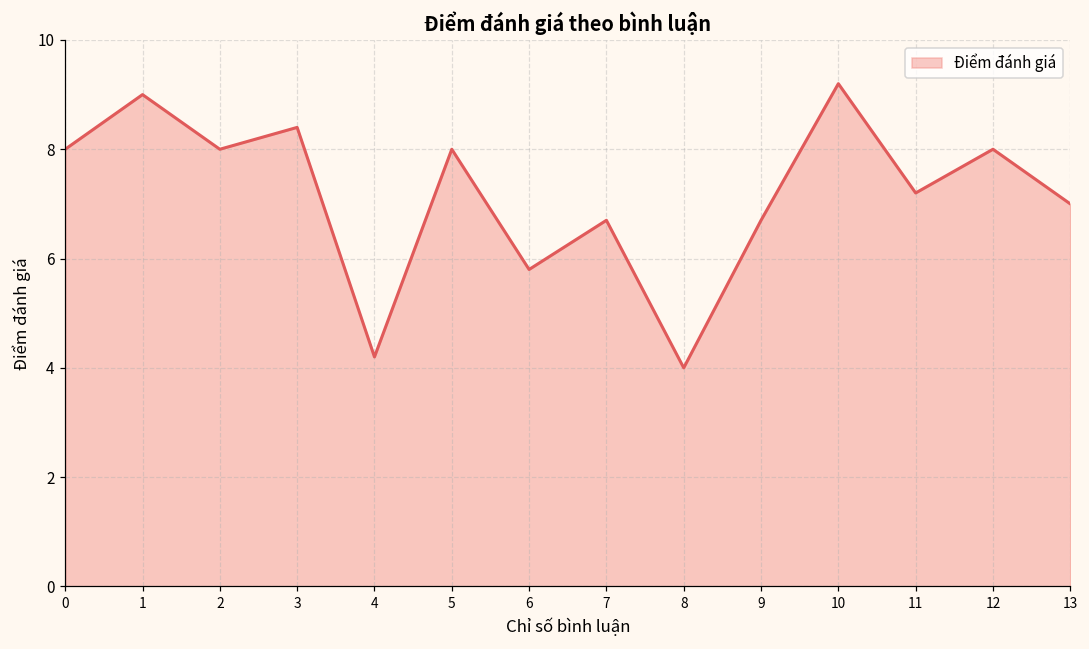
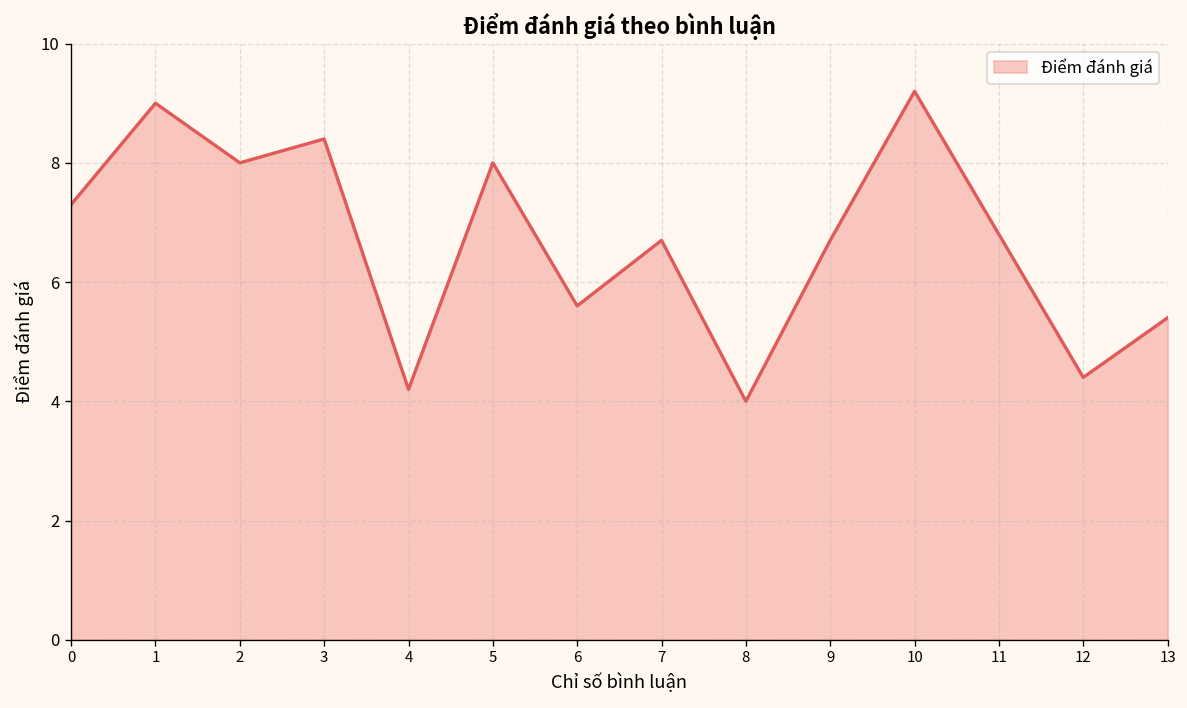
  {
-   "0": 8.0,
+   "0": 7.3,
    "1": 9.0,
    "2": 8.0,
    "3": 8.4,
    "4": 4.2,
    "5": 8.0,
-   "6": 5.8,
+   "6": 5.6,
    "7": 6.7,
    "8": 4.0,
    "9": 6.7,
    "10": 9.2,
-   "11": 7.2,
-   "12": 8.0,
-   "13": 7.0
+   "11": 6.8,
+   "12": 4.4,
+   "13": 5.4
  }
